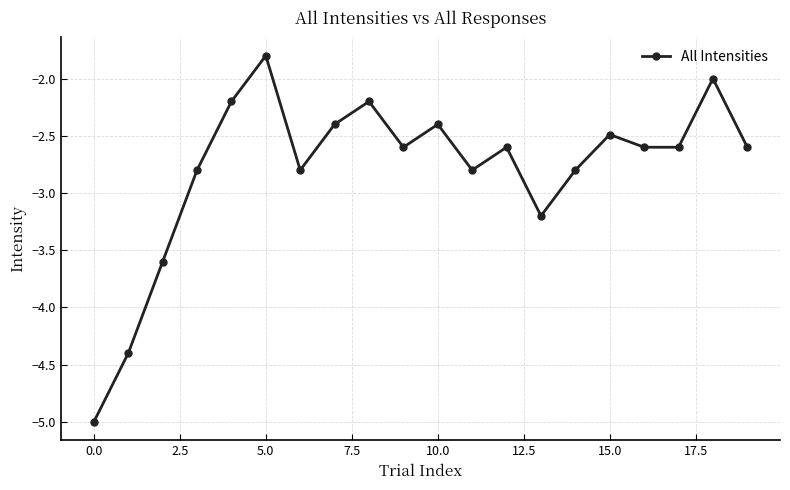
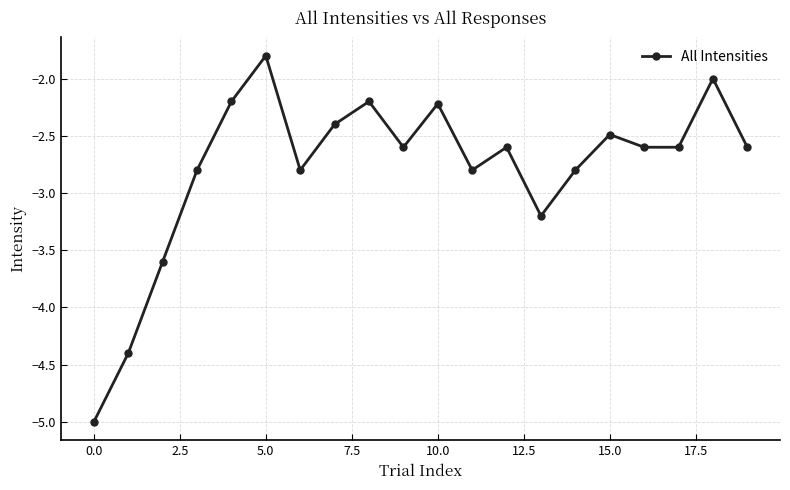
  {
    "0.0": -5.00,
    "5.0": -1.80,
-   "10.0": -2.40,
+   "10.0": -2.22,
    "15.0": -2.49
  }
